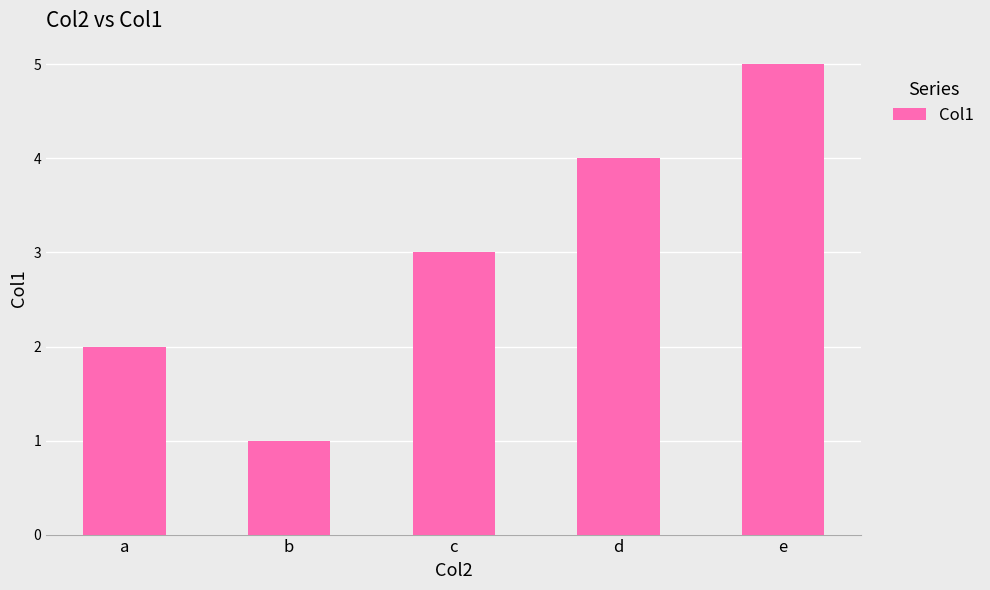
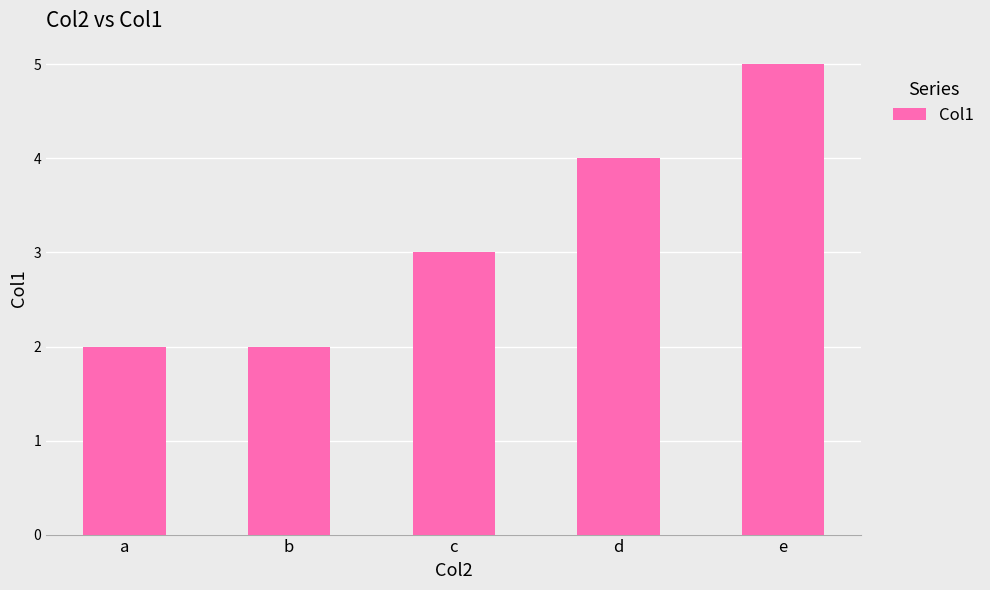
  {
    "a": 2,
-   "b": 1,
+   "b": 2,
    "c": 3,
    "d": 4,
    "e": 5
  }
